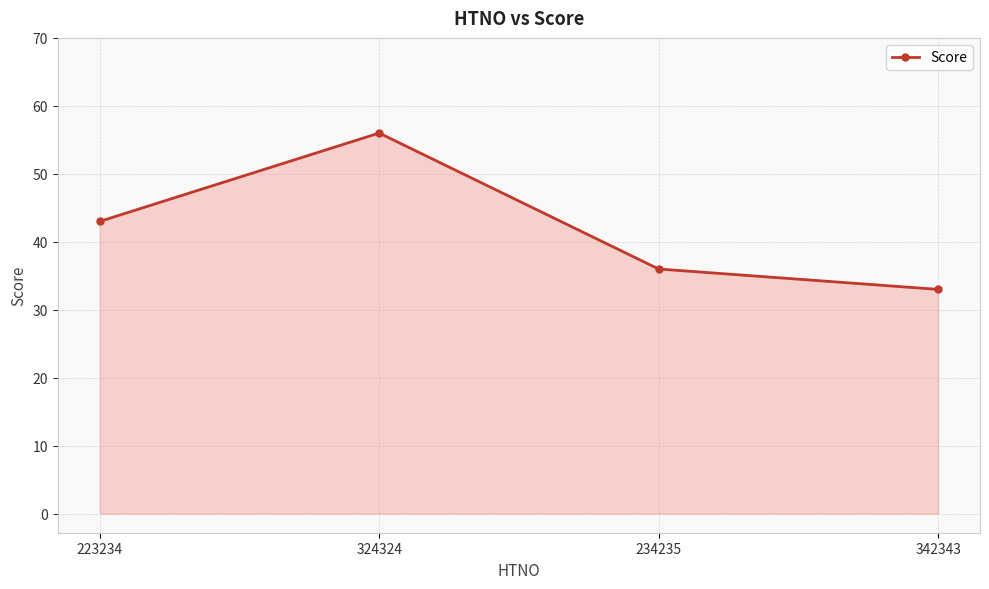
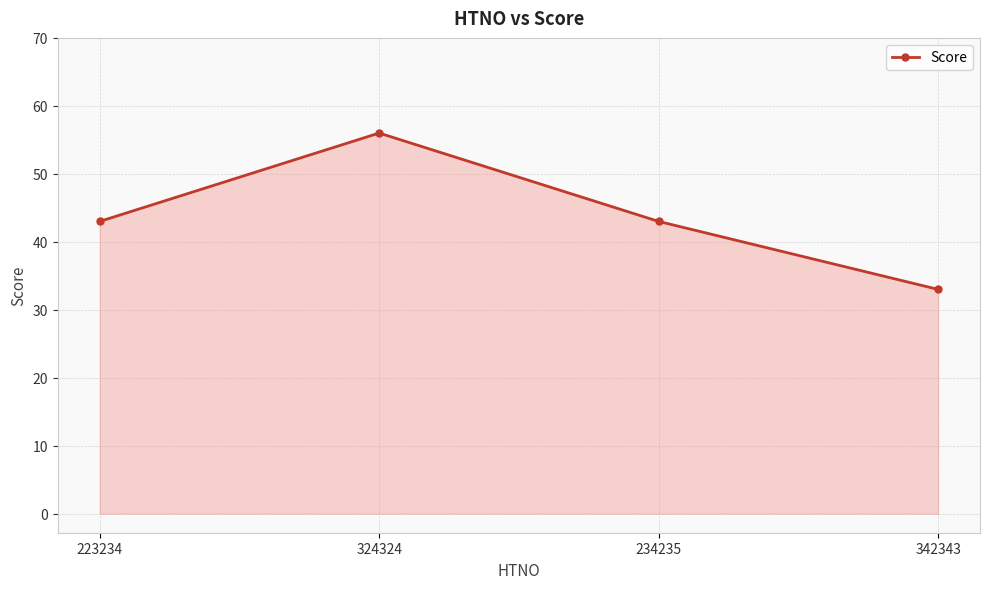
  {
    "223234": 43,
    "324324": 56,
-   "234235": 36,
+   "234235": 43,
    "342343": 33
  }
